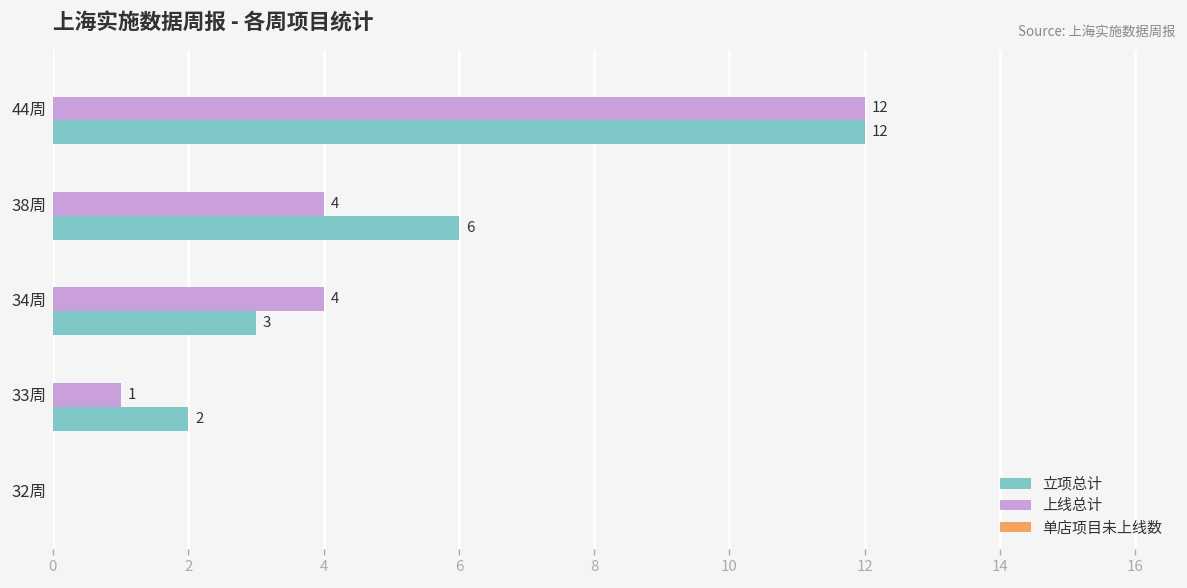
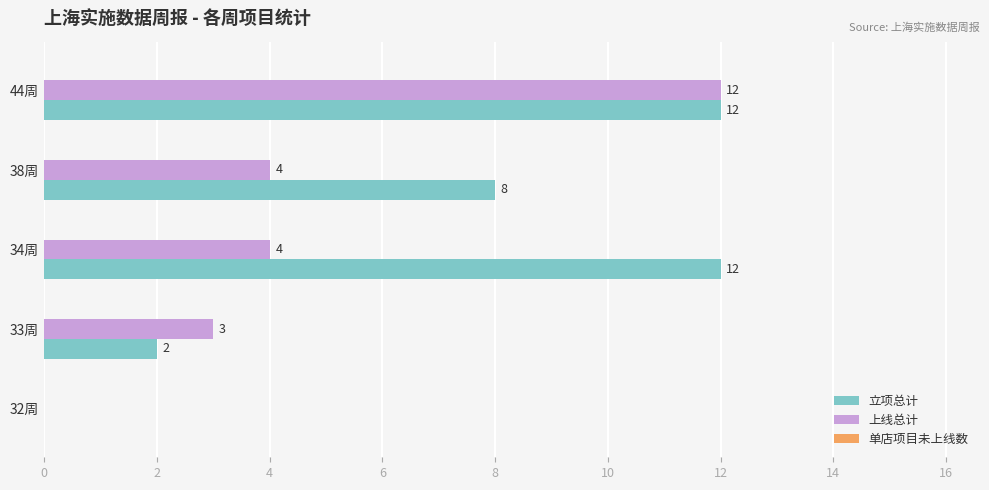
  {
    "立项总计": {
      "44周": 12,
-     "38周": 6,
-     "34周": 3,
+     "38周": 8,
+     "34周": 12,
      "33周": 2
    },
    "上线总计": {
      "44周": 12,
      "38周": 4,
      "34周": 4,
-     "33周": 1
+     "33周": 3
    },
    "单店项目未上线数": {
      "44周": 0.0,
      "38周": 0.0,
      "34周": 0.0,
      "33周": 0.0,
      "32周": 0.0
    }
  }
